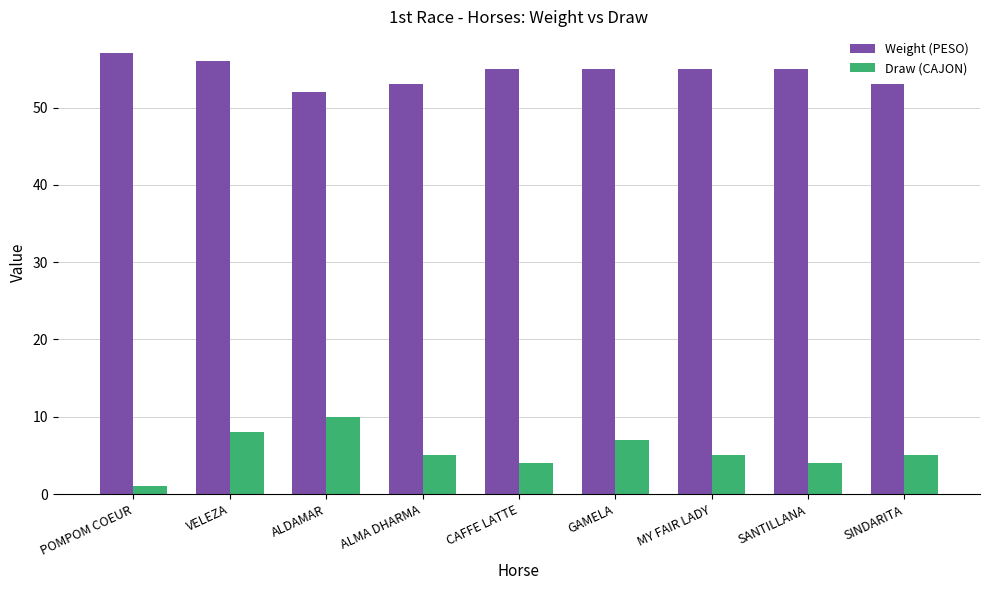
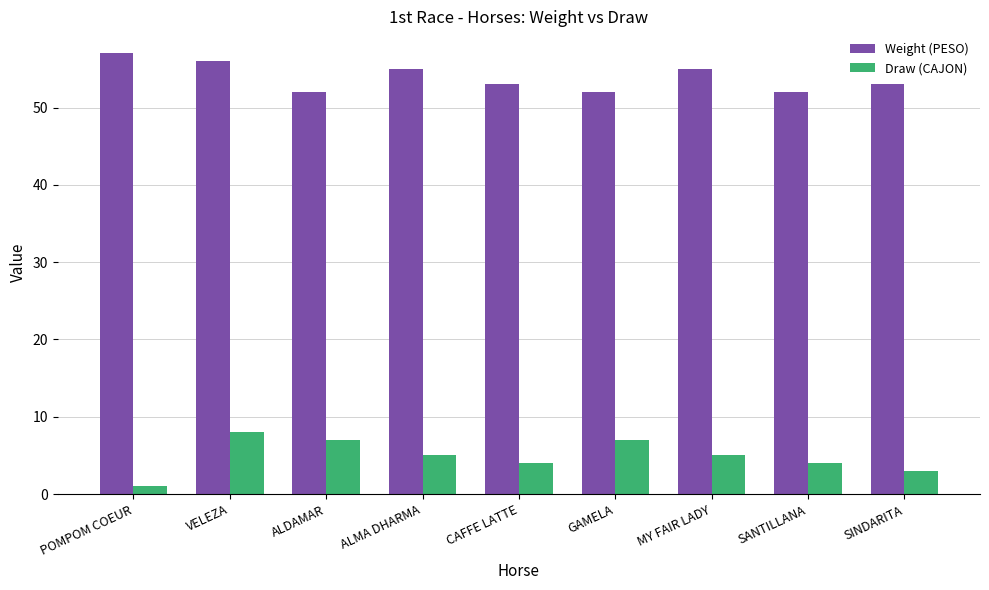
  {
    "Weight (PESO)": {
      "POMPOM COEUR": 57,
      "VELEZA": 56,
      "ALDAMAR": 52,
-     "ALMA DHARMA": 53,
-     "CAFFE LATTE": 55,
-     "GAMELA": 55,
+     "ALMA DHARMA": 55,
+     "CAFFE LATTE": 53,
+     "GAMELA": 52,
      "MY FAIR LADY": 55,
-     "SANTILLANA": 55,
+     "SANTILLANA": 52,
      "SINDARITA": 53
    },
    "Draw (CAJON)": {
      "POMPOM COEUR": 1,
      "VELEZA": 8,
-     "ALDAMAR": 10,
+     "ALDAMAR": 7,
      "ALMA DHARMA": 5,
      "CAFFE LATTE": 4,
      "GAMELA": 7,
      "MY FAIR LADY": 5,
      "SANTILLANA": 4,
-     "SINDARITA": 5
+     "SINDARITA": 3
    }
  }
